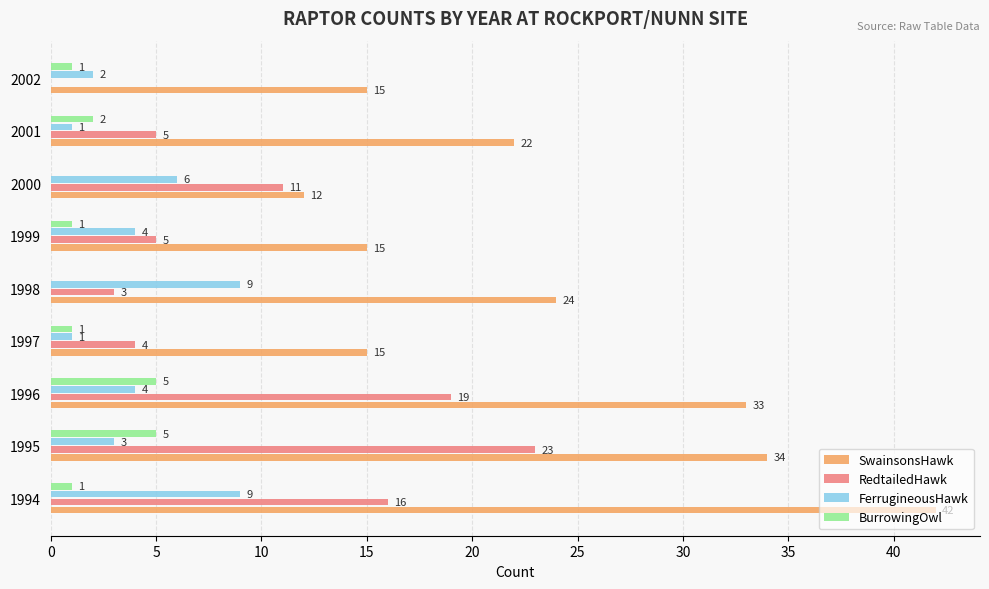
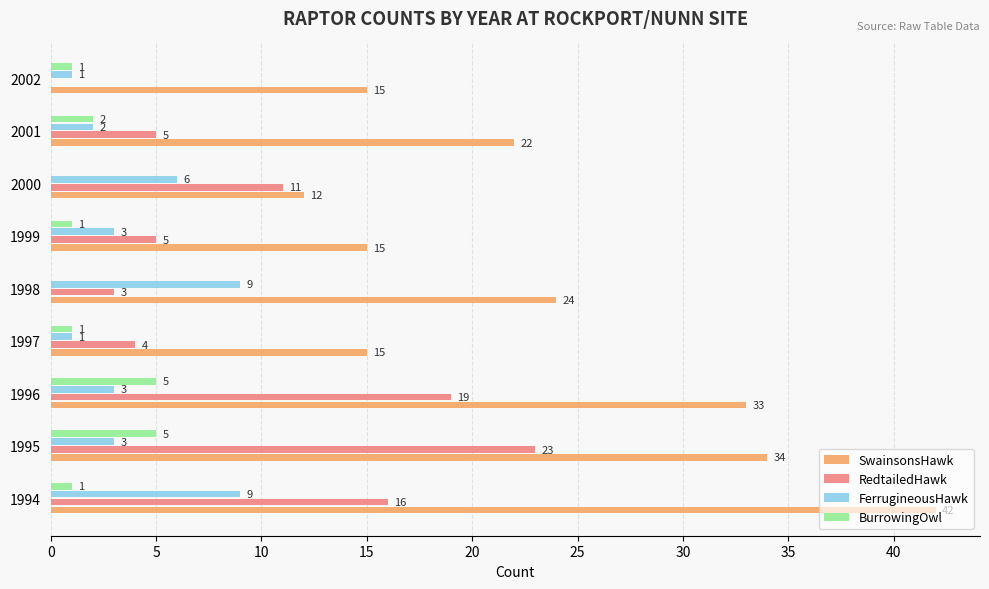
  {
    "FerrugineousHawk": {
-     "2002": 2,
-     "2001": 1,
+     "2002": 1,
+     "2001": 2,
      "2000": 6,
-     "1999": 4,
+     "1999": 3,
      "1998": 9,
-     "1996": 4,
+     "1996": 3,
      "1995": 3,
      "1994": 9
    },
    "BurrowingOwl": {
      "1999": 1,
      "1996": 5,
      "1995": 5,
      "1994": 1
    }
  }
